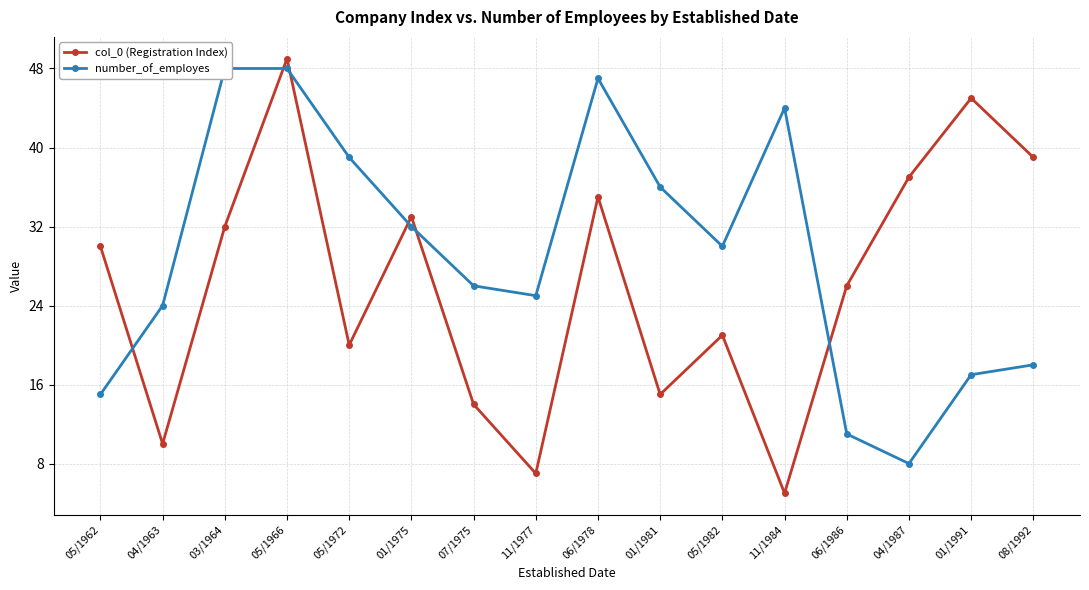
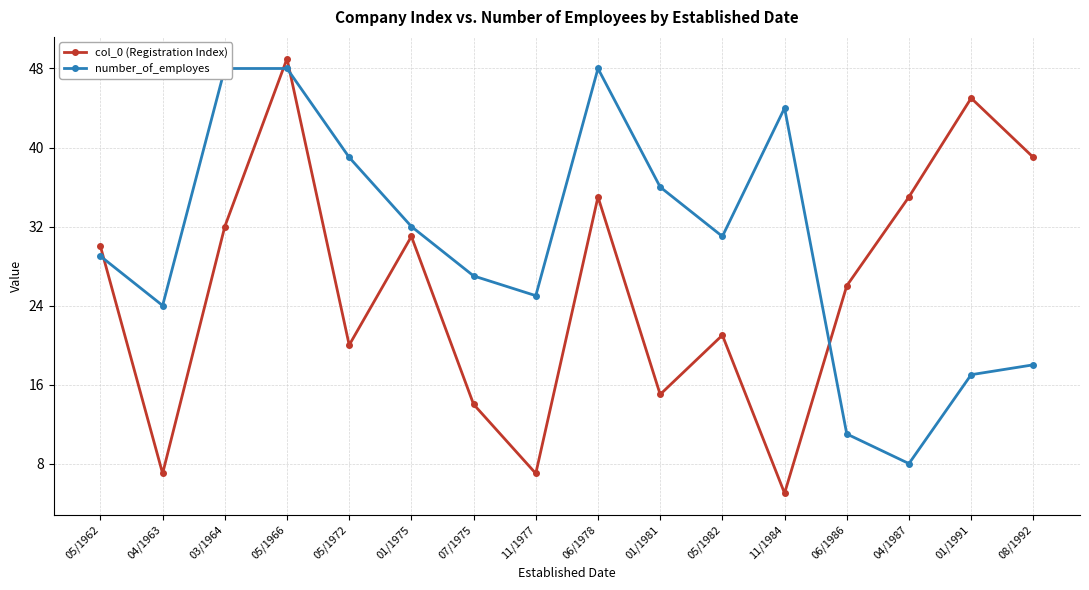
  {
    "col_0 (Registration Index)": {
      "05/1962": 30,
-     "04/1963": 10,
+     "04/1963": 7,
      "03/1964": 32,
      "05/1966": 49,
      "05/1972": 20,
-     "01/1975": 33,
+     "01/1975": 31,
      "07/1975": 14,
      "11/1977": 7,
      "06/1978": 35,
      "01/1981": 15,
      "05/1982": 21,
      "11/1984": 5,
      "06/1986": 26,
-     "04/1987": 37,
+     "04/1987": 35,
      "01/1991": 45,
      "08/1992": 39
    },
    "number_of_employes": {
-     "05/1962": 15,
+     "05/1962": 29,
      "04/1963": 24,
      "05/1966": 48,
      "05/1972": 39,
      "01/1975": 32,
-     "07/1975": 26,
+     "07/1975": 27,
      "11/1977": 25,
-     "06/1978": 47,
+     "06/1978": 48,
      "01/1981": 36,
-     "05/1982": 30,
+     "05/1982": 31,
      "11/1984": 44,
      "06/1986": 11,
      "04/1987": 8,
      "01/1991": 17,
      "08/1992": 18
    }
  }
